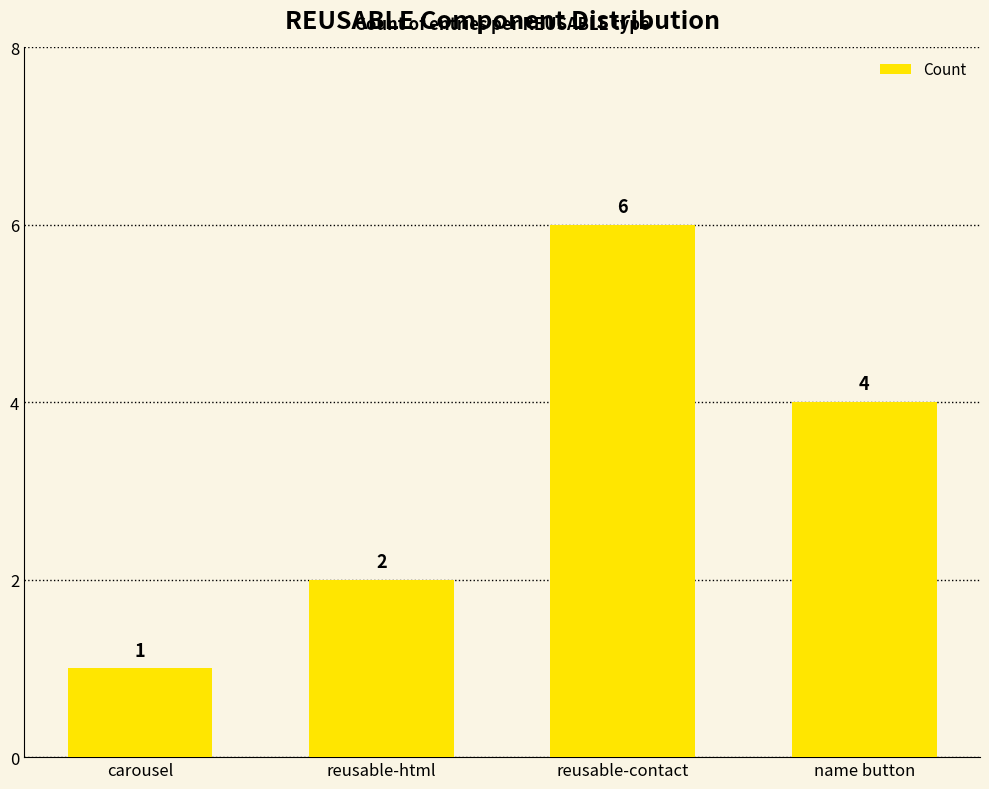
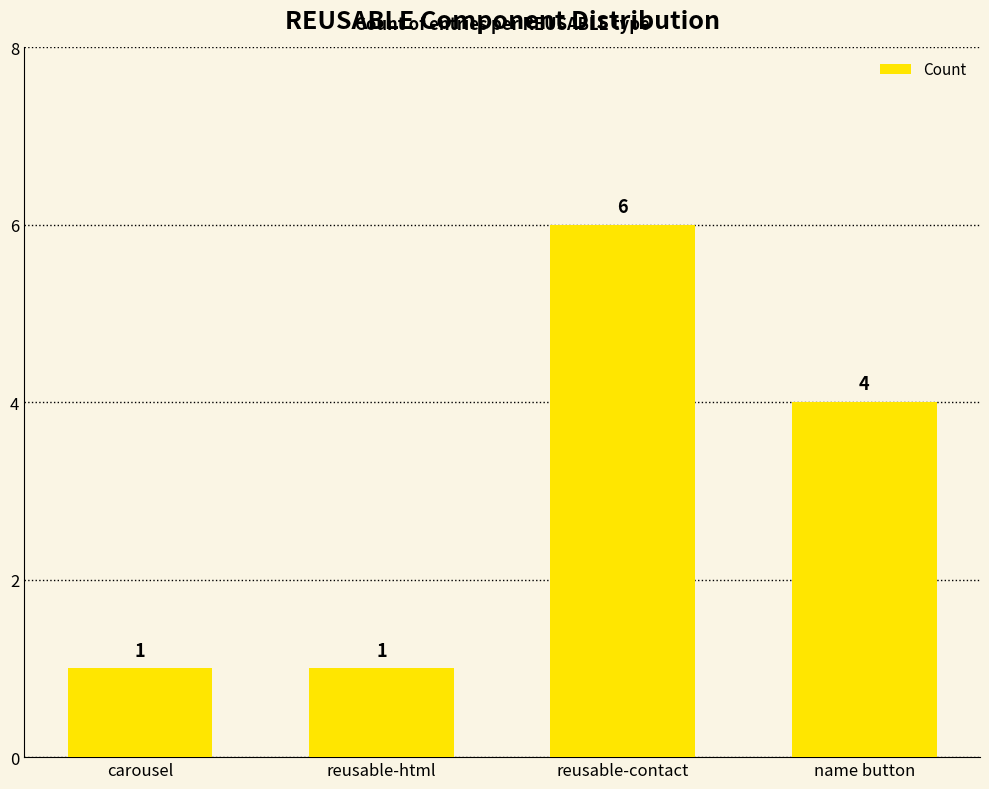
  {
    "carousel": 1,
-   "reusable-html": 2,
+   "reusable-html": 1,
    "reusable-contact": 6,
    "name button": 4
  }
